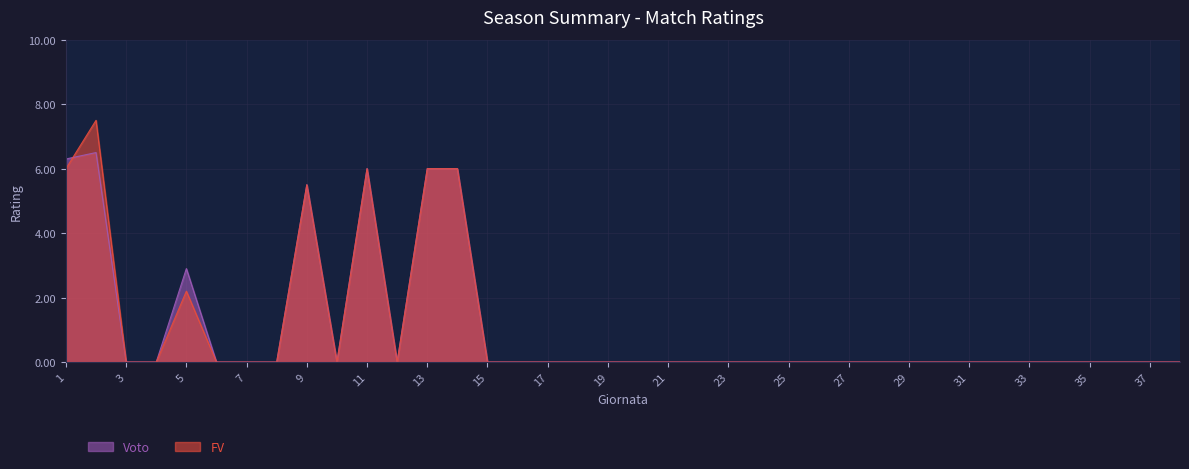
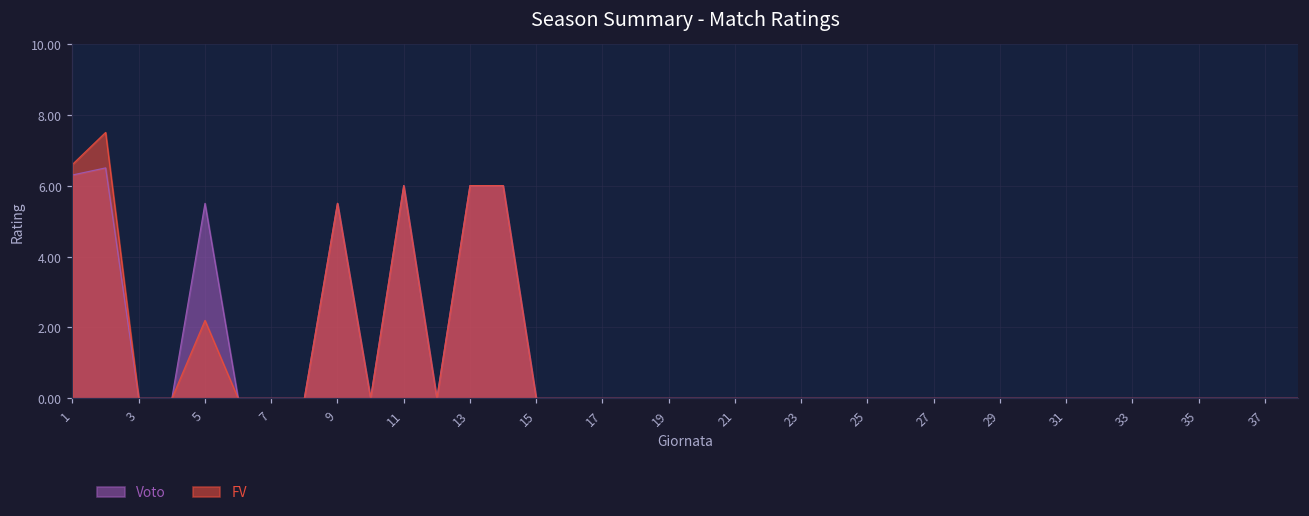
  {
    "Voto": {
      "1": 6.3,
-     "5": 2.9
+     "5": 5.5
    },
    "FV": {
-     "1": 6.0,
+     "1": 6.6,
      "5": 2.2
    }
  }
